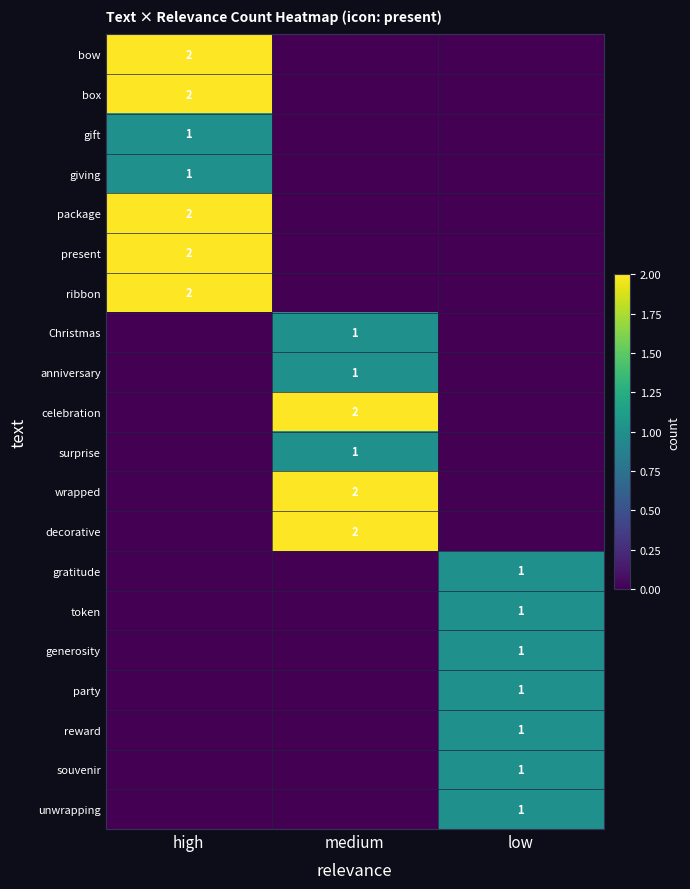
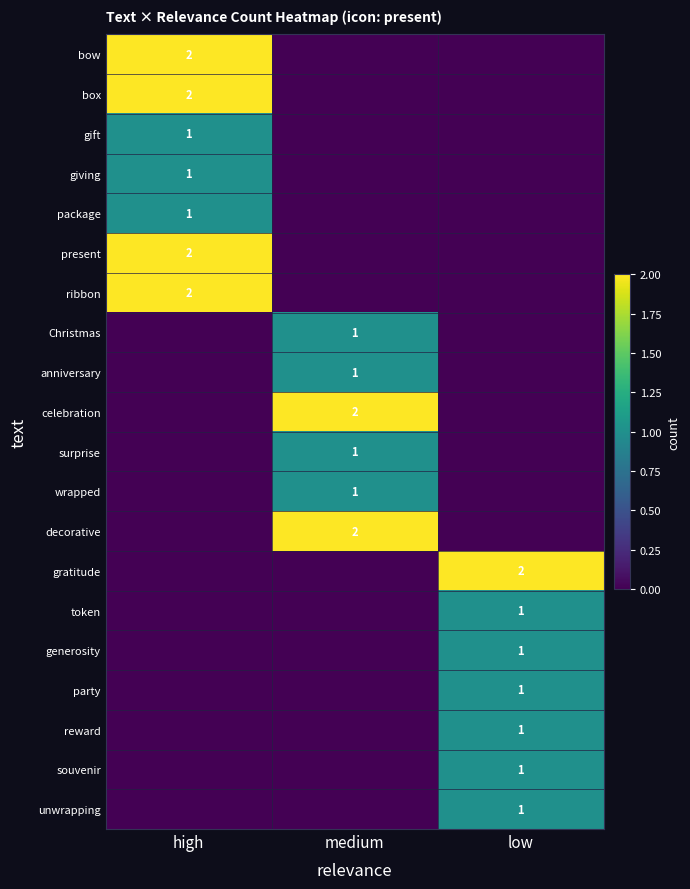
  {
    "bow": {
      "high": 2
    },
    "box": {
      "high": 2
    },
    "gift": {
      "high": 1
    },
    "giving": {
      "high": 1
    },
    "package": {
-     "high": 2
+     "high": 1
    },
    "present": {
      "high": 2
    },
    "ribbon": {
      "high": 2
    },
    "Christmas": {
      "medium": 1
    },
    "anniversary": {
      "medium": 1
    },
    "celebration": {
      "medium": 2
    },
    "surprise": {
      "medium": 1
    },
    "wrapped": {
-     "medium": 2
+     "medium": 1
    },
    "decorative": {
      "medium": 2
    },
    "gratitude": {
-     "low": 1
+     "low": 2
    },
    "token": {
      "low": 1
    },
    "generosity": {
      "low": 1
    },
    "party": {
      "low": 1
    },
    "reward": {
      "low": 1
    },
    "souvenir": {
      "low": 1
    },
    "unwrapping": {
      "low": 1
    }
  }
